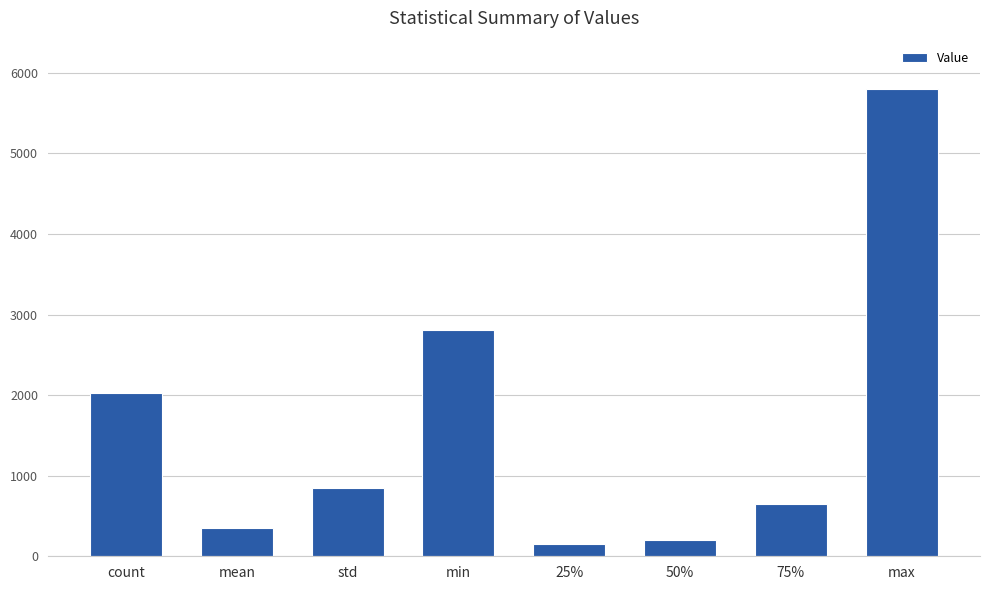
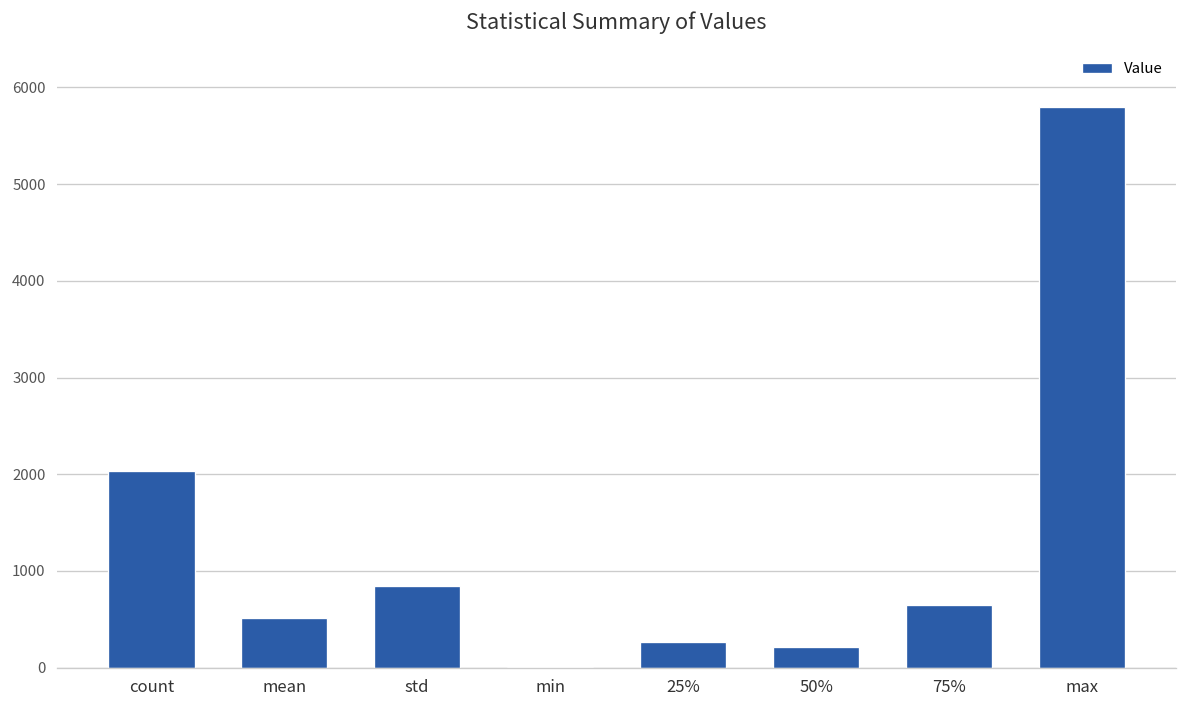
  {
    "count": 2000,
-   "mean": 400,
+   "mean": 500,
    "std": 800,
-   "min": 2800,
-   "25%": 100,
+   "min": 0,
+   "25%": 300,
    "50%": 200,
    "75%": 600,
    "max": 5800
  }
